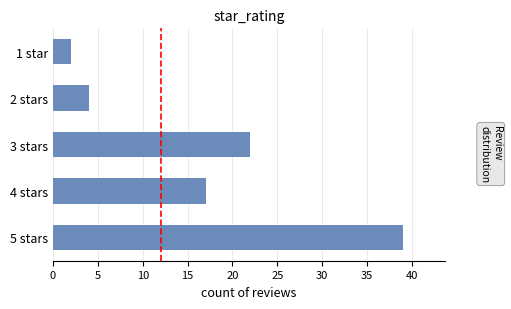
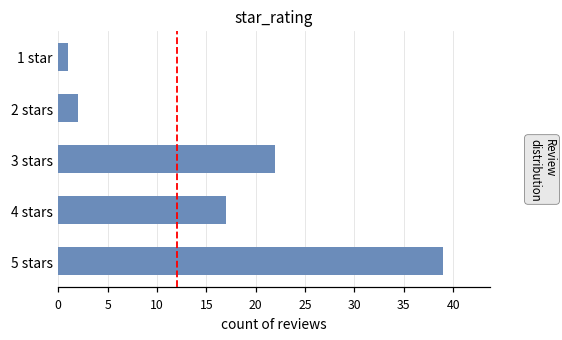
  {
-   "1 star": 2,
-   "2 stars": 4,
+   "1 star": 1,
+   "2 stars": 2,
    "3 stars": 22,
    "4 stars": 17,
    "5 stars": 39
  }
